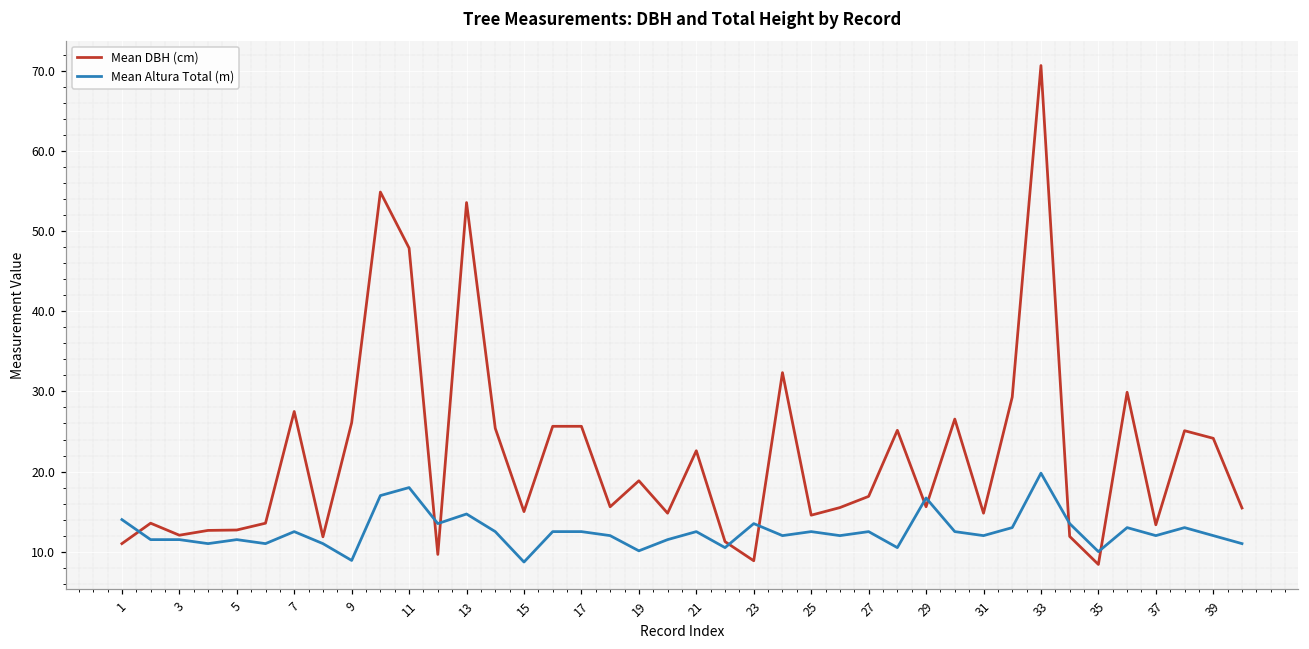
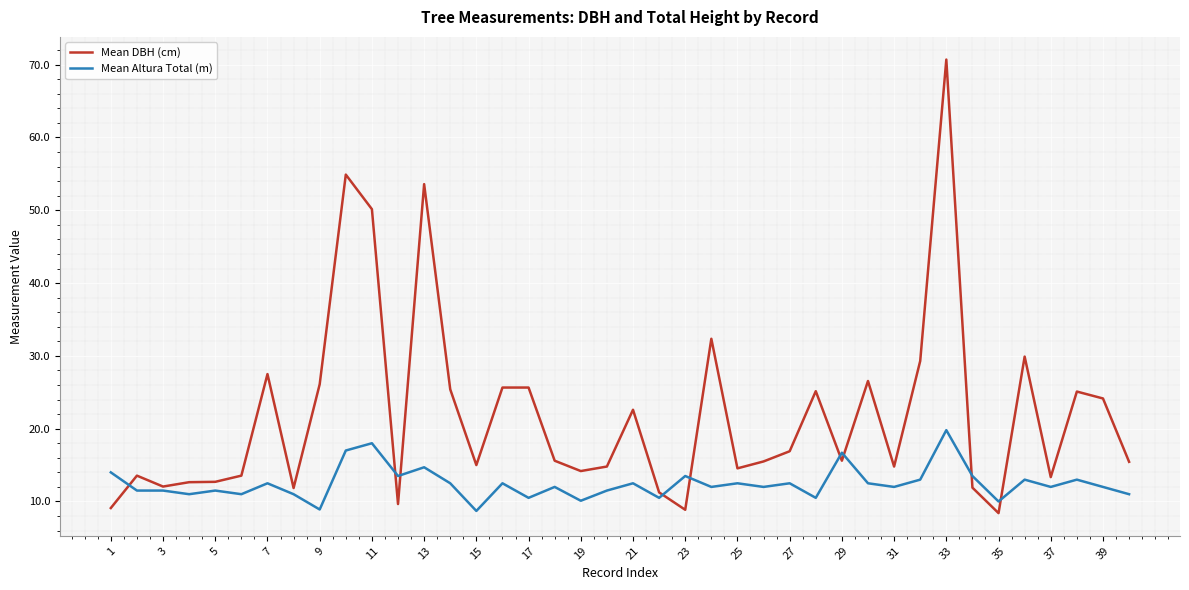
  {
    "Mean DBH (cm)": {
-     "1": 11,
+     "1": 9,
      "3": 12,
      "5": 13,
      "7": 28,
      "9": 26,
-     "11": 48,
+     "11": 50,
      "13": 54,
      "15": 15,
      "17": 26,
-     "19": 19,
+     "19": 14,
      "21": 23,
      "23": 9,
      "25": 15,
      "27": 17,
      "29": 16,
      "31": 15,
      "33": 71,
      "35": 8,
      "37": 13,
      "39": 24
    },
    "Mean Altura Total (m)": {
      "1": 14,
      "3": 12,
      "5": 12,
      "7": 13,
      "9": 9,
      "11": 18,
      "13": 15,
      "15": 9,
-     "17": 13,
+     "17": 11,
      "19": 10,
      "21": 13,
      "23": 14,
      "25": 13,
      "27": 13,
      "29": 17,
      "31": 12,
      "33": 20,
      "35": 10,
      "37": 12,
      "39": 12
    }
  }
